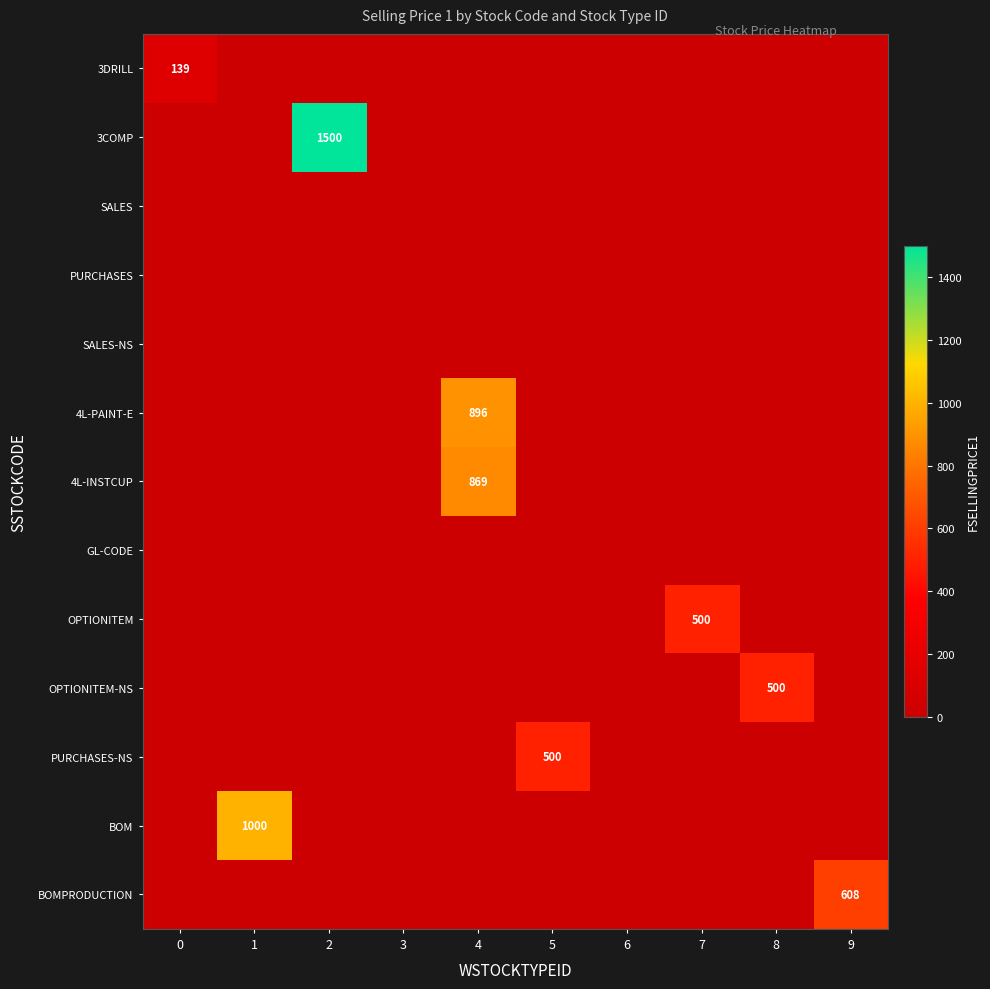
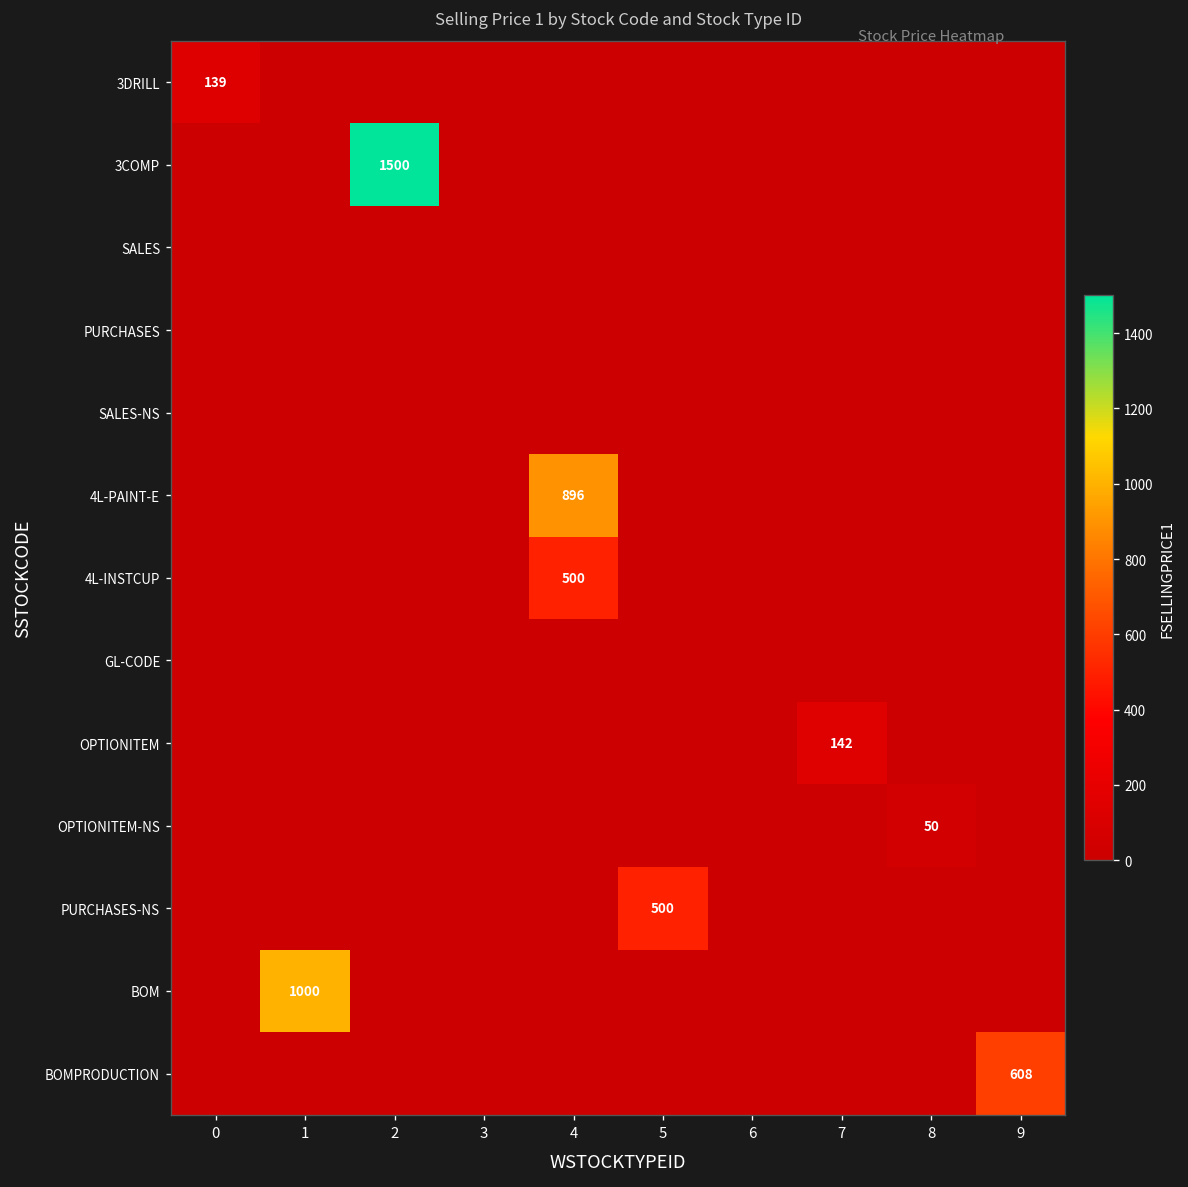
  {
    "3DRILL": {
      "0": 139
    },
    "3COMP": {
      "2": 1500
    },
    "4L-PAINT-E": {
      "4": 896
    },
    "4L-INSTCUP": {
-     "4": 869
+     "4": 500
    },
    "OPTIONITEM": {
-     "7": 500
+     "7": 142
    },
    "OPTIONITEM-NS": {
-     "8": 500
+     "8": 50
    },
    "PURCHASES-NS": {
      "5": 500
    },
    "BOM": {
      "1": 1000
    },
    "BOMPRODUCTION": {
      "9": 608
    }
  }
